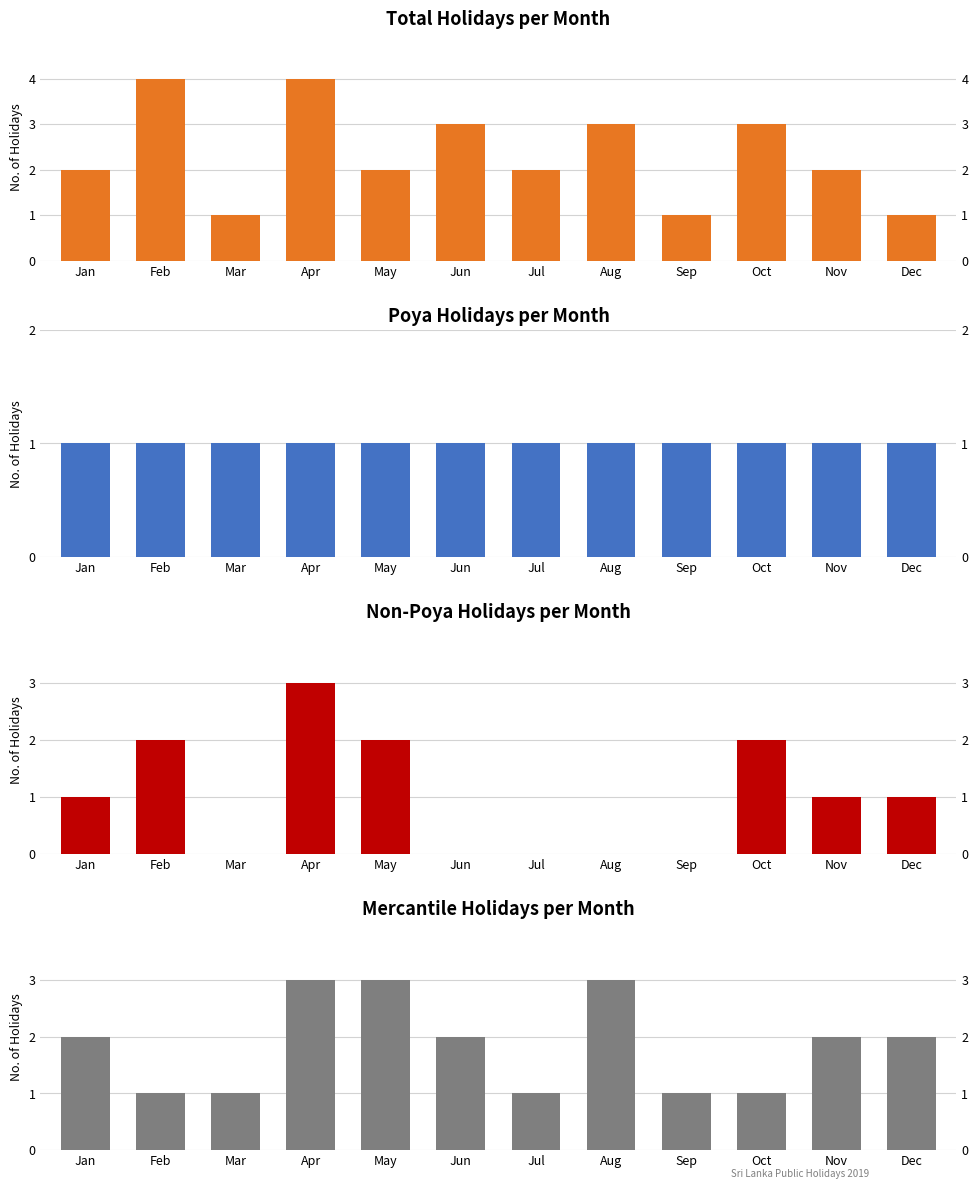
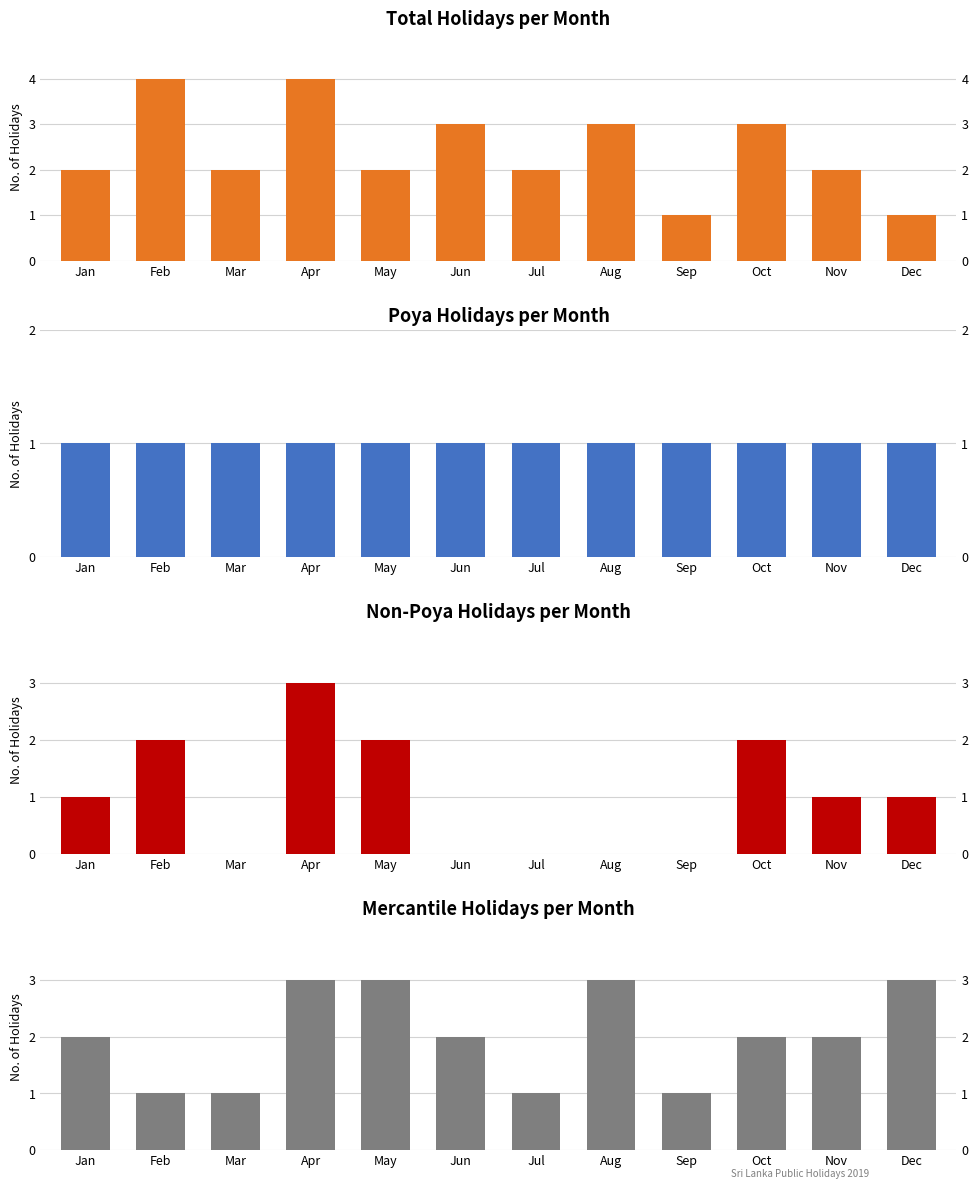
  {
    "Total Holidays per Month": {
      "Jan": 2,
      "Feb": 4,
-     "Mar": 1,
+     "Mar": 2,
      "Apr": 4,
      "May": 2,
      "Jun": 3,
      "Jul": 2,
      "Aug": 3,
      "Sep": 1,
      "Oct": 3,
      "Nov": 2,
      "Dec": 1
    },
    "Poya Holidays per Month": {
      "Jan": 1.00,
      "Feb": 1.00,
      "Mar": 1.00,
      "Apr": 1.00,
      "May": 1.00,
      "Jun": 1.00,
      "Jul": 1.00,
      "Aug": 1.00,
      "Sep": 1.00,
      "Oct": 1.00,
      "Nov": 1.00,
      "Dec": 1.00
    },
    "Non-Poya Holidays per Month": {
      "Jan": 1.0,
      "Feb": 2.0,
      "Mar": 0.0,
      "Apr": 3.0,
      "May": 2.0,
      "Jun": 0.0,
      "Jul": 0.0,
      "Aug": 0.0,
      "Sep": 0.0,
      "Oct": 2.0,
      "Nov": 1.0,
      "Dec": 1.0
    },
    "Mercantile Holidays per Month": {
      "Jan": 2,
      "Feb": 1,
      "Mar": 1,
      "Apr": 3,
      "May": 3,
      "Jun": 2,
      "Jul": 1,
      "Aug": 3,
      "Sep": 1,
-     "Oct": 1,
+     "Oct": 2,
      "Nov": 2,
-     "Dec": 2
+     "Dec": 3
    }
  }
